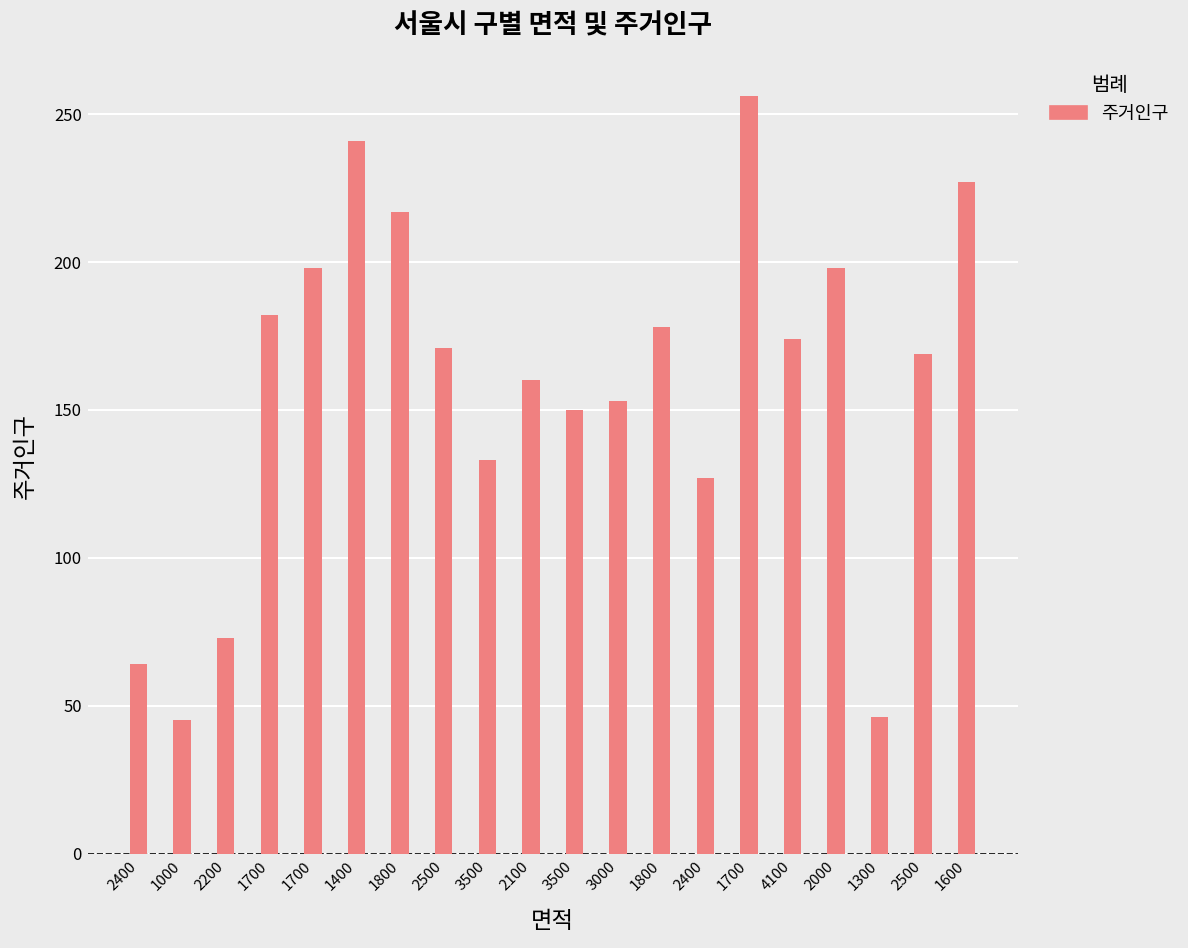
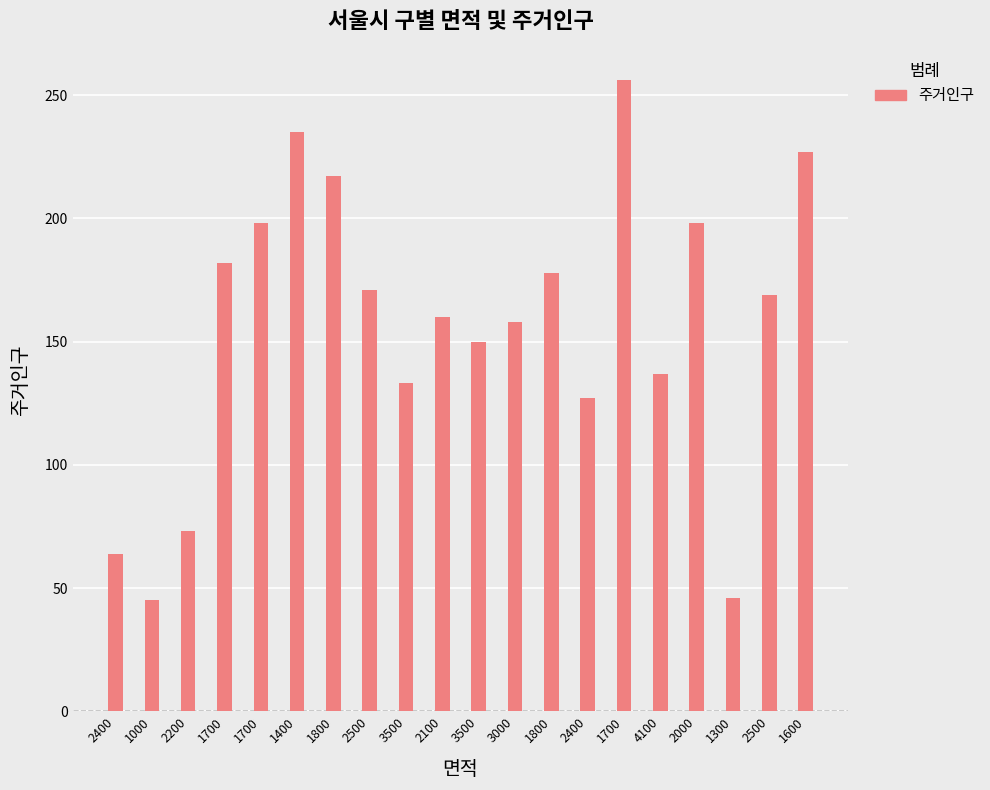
  {
    "1000": 45,
    "2200": 73,
-   "1400": 241,
+   "1400": 235,
    "2100": 160,
-   "3000": 153,
-   "4100": 174,
+   "3000": 158,
+   "4100": 137,
    "2000": 198,
    "1300": 46,
    "1600": 227
  }
